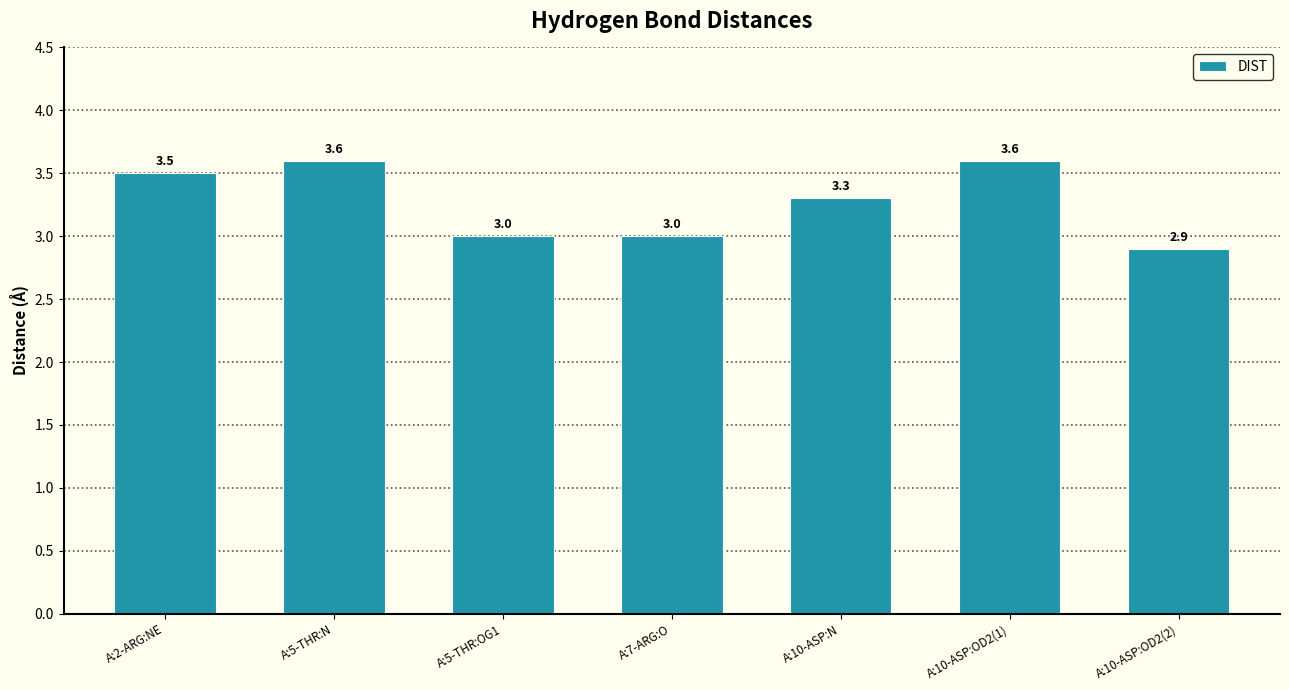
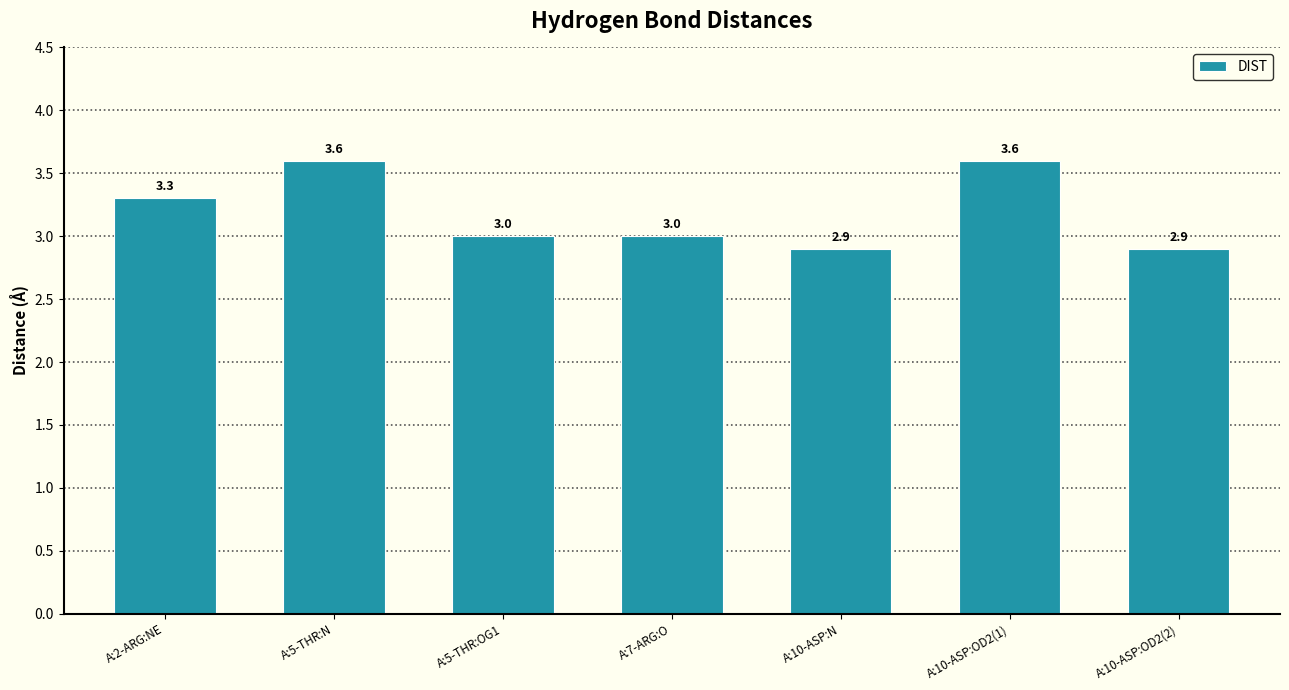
  {
-   "A:2-ARG:NE": 3.5,
+   "A:2-ARG:NE": 3.3,
    "A:5-THR:N": 3.6,
    "A:5-THR:OG1": 3.0,
    "A:7-ARG:O": 3.0,
-   "A:10-ASP:N": 3.3,
+   "A:10-ASP:N": 2.9,
    "A:10-ASP:OD2(1)": 3.6,
    "A:10-ASP:OD2(2)": 2.9
  }
